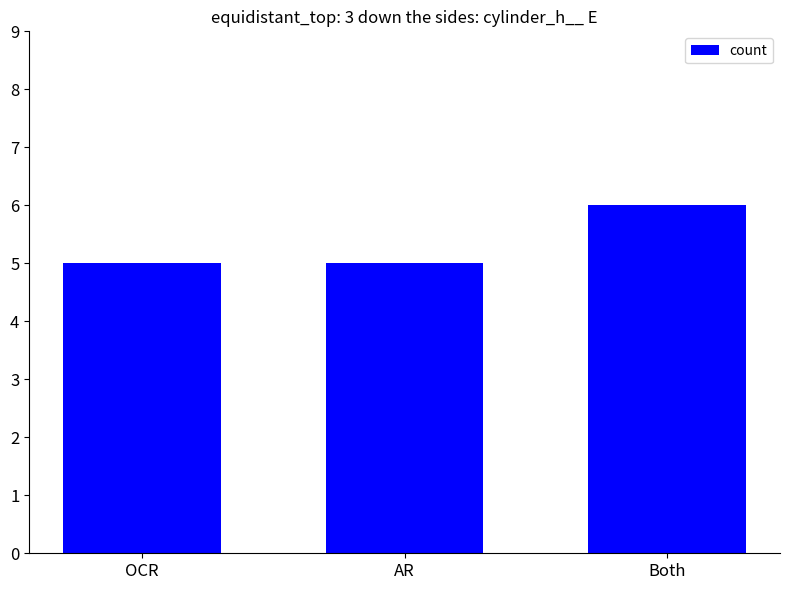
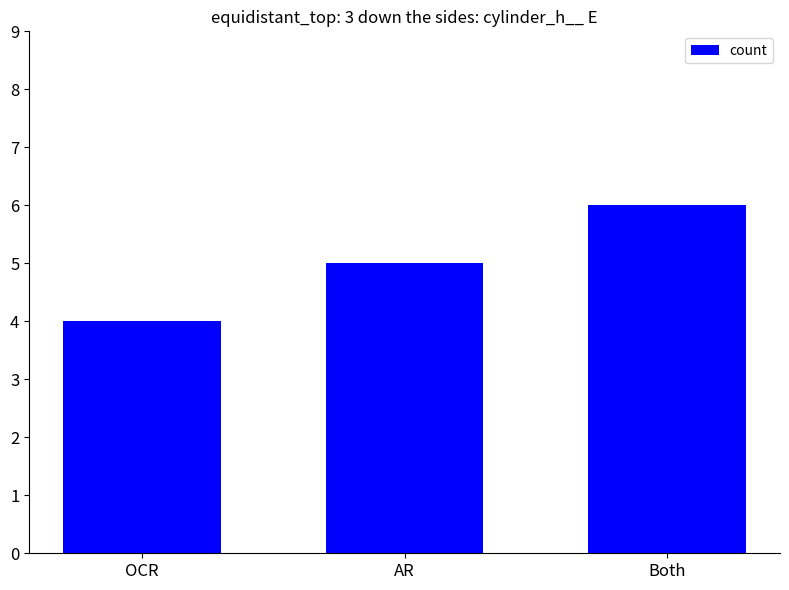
  {
-   "OCR": 5,
+   "OCR": 4,
    "AR": 5,
    "Both": 6
  }
